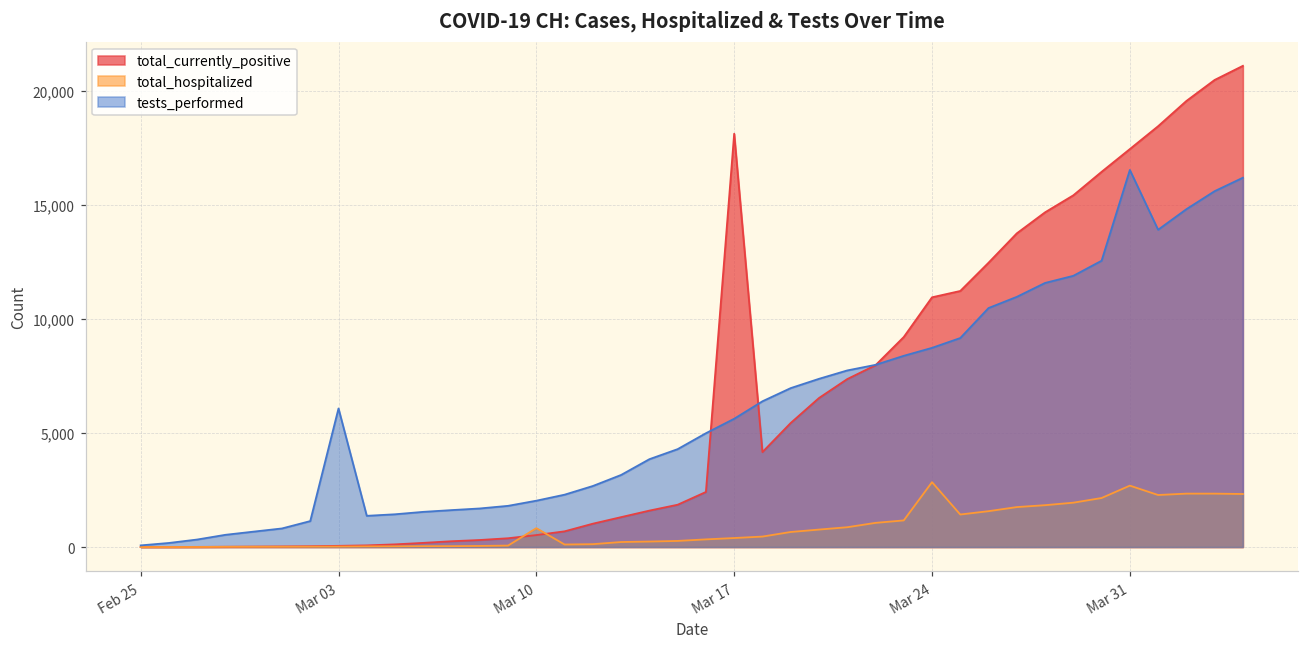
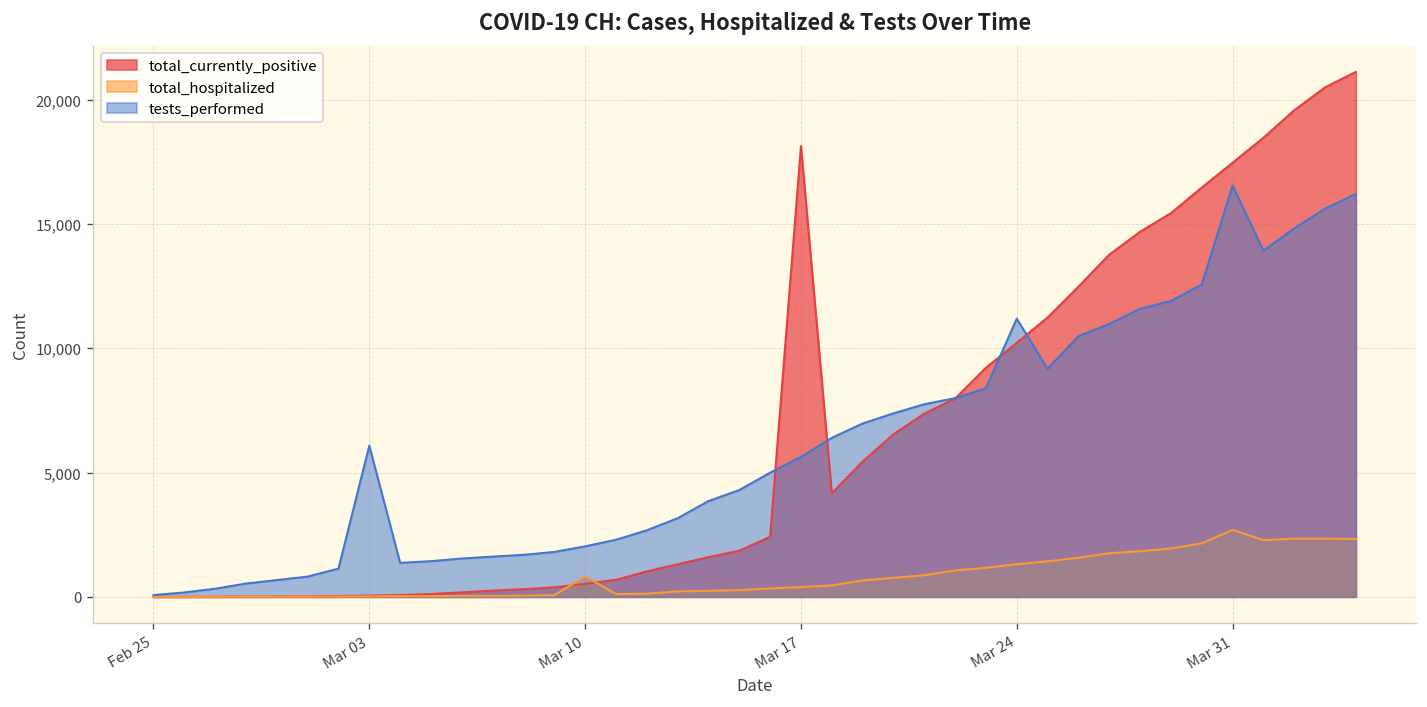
  {
    "total_currently_positive": {
      "Mar 10": "500",
      "Mar 17": "18,100",
-     "Mar 24": "11,000",
+     "Mar 24": "10,200",
      "Mar 31": "17,500"
    },
    "total_hospitalized": {
      "Mar 10": "800",
      "Mar 17": "400",
-     "Mar 24": "2,800",
+     "Mar 24": "1,300",
      "Mar 31": "2,700"
    },
    "tests_performed": {
      "Mar 03": "6,100",
      "Mar 10": "2,000",
      "Mar 17": "5,600",
-     "Mar 24": "8,700",
+     "Mar 24": "11,200",
      "Mar 31": "16,500"
    }
  }
